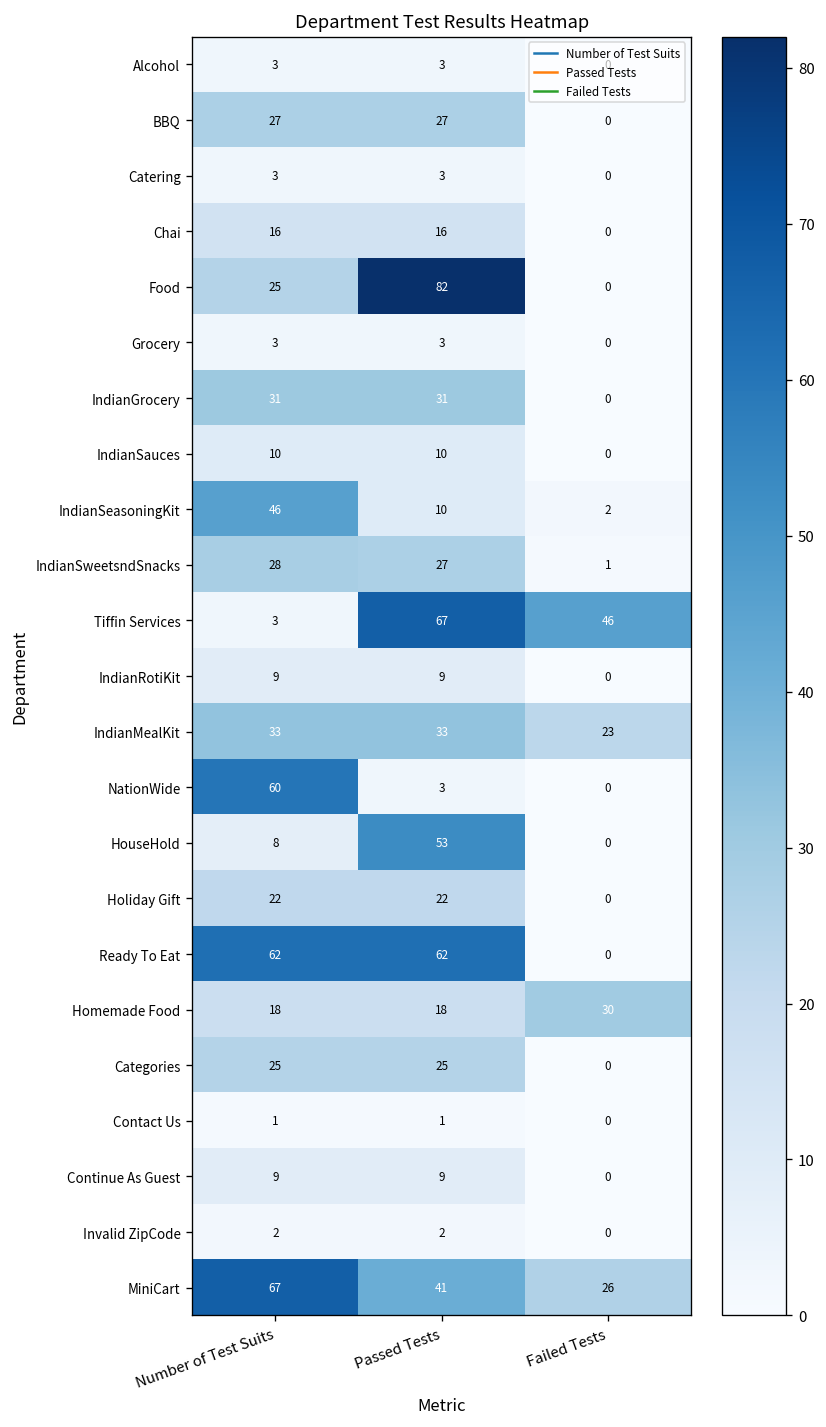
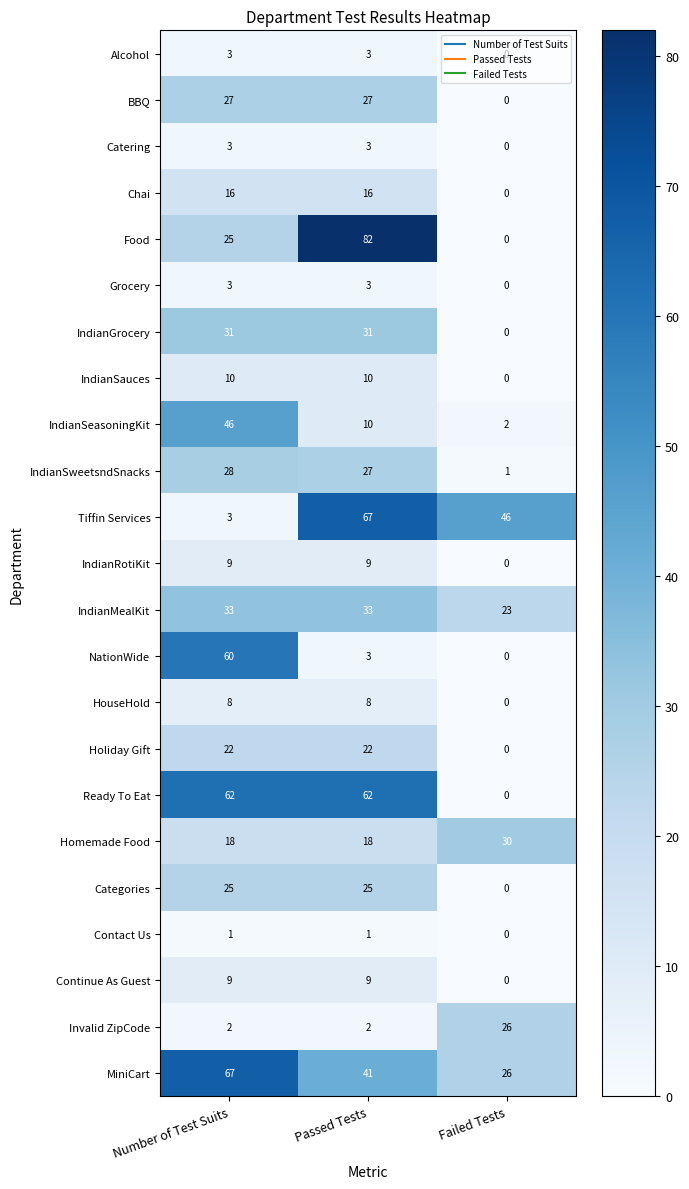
  {
    "Alcohol": {
      "Number of Test Suits": 3,
      "Passed Tests": 3
    },
    "BBQ": {
      "Number of Test Suits": 27,
      "Passed Tests": 27,
      "Failed Tests": 0
    },
    "Catering": {
      "Number of Test Suits": 3,
      "Passed Tests": 3,
      "Failed Tests": 0
    },
    "Chai": {
      "Number of Test Suits": 16,
      "Passed Tests": 16,
      "Failed Tests": 0
    },
    "Food": {
      "Number of Test Suits": 25,
      "Passed Tests": 82,
      "Failed Tests": 0
    },
    "Grocery": {
      "Number of Test Suits": 3,
      "Passed Tests": 3,
      "Failed Tests": 0
    },
    "IndianGrocery": {
      "Number of Test Suits": 31,
      "Passed Tests": 31,
      "Failed Tests": 0
    },
    "IndianSauces": {
      "Number of Test Suits": 10,
      "Passed Tests": 10,
      "Failed Tests": 0
    },
    "IndianSeasoningKit": {
      "Number of Test Suits": 46,
      "Passed Tests": 10,
      "Failed Tests": 2
    },
    "IndianSweetsndSnacks": {
      "Number of Test Suits": 28,
      "Passed Tests": 27,
      "Failed Tests": 1
    },
    "Tiffin Services": {
      "Number of Test Suits": 3,
      "Passed Tests": 67,
      "Failed Tests": 46
    },
    "IndianRotiKit": {
      "Number of Test Suits": 9,
      "Passed Tests": 9,
      "Failed Tests": 0
    },
    "IndianMealKit": {
      "Number of Test Suits": 33,
      "Passed Tests": 33,
      "Failed Tests": 23
    },
    "NationWide": {
      "Number of Test Suits": 60,
      "Passed Tests": 3,
      "Failed Tests": 0
    },
    "HouseHold": {
      "Number of Test Suits": 8,
-     "Passed Tests": 53,
+     "Passed Tests": 8,
      "Failed Tests": 0
    },
    "Holiday Gift": {
      "Number of Test Suits": 22,
      "Passed Tests": 22,
      "Failed Tests": 0
    },
    "Ready To Eat": {
      "Number of Test Suits": 62,
      "Passed Tests": 62,
      "Failed Tests": 0
    },
    "Homemade Food": {
      "Number of Test Suits": 18,
      "Passed Tests": 18,
      "Failed Tests": 30
    },
    "Categories": {
      "Number of Test Suits": 25,
      "Passed Tests": 25,
      "Failed Tests": 0
    },
    "Contact Us": {
      "Number of Test Suits": 1,
      "Passed Tests": 1,
      "Failed Tests": 0
    },
    "Continue As Guest": {
      "Number of Test Suits": 9,
      "Passed Tests": 9,
      "Failed Tests": 0
    },
    "Invalid ZipCode": {
      "Number of Test Suits": 2,
      "Passed Tests": 2,
-     "Failed Tests": 0
+     "Failed Tests": 26
    },
    "MiniCart": {
      "Number of Test Suits": 67,
      "Passed Tests": 41,
      "Failed Tests": 26
    }
  }
